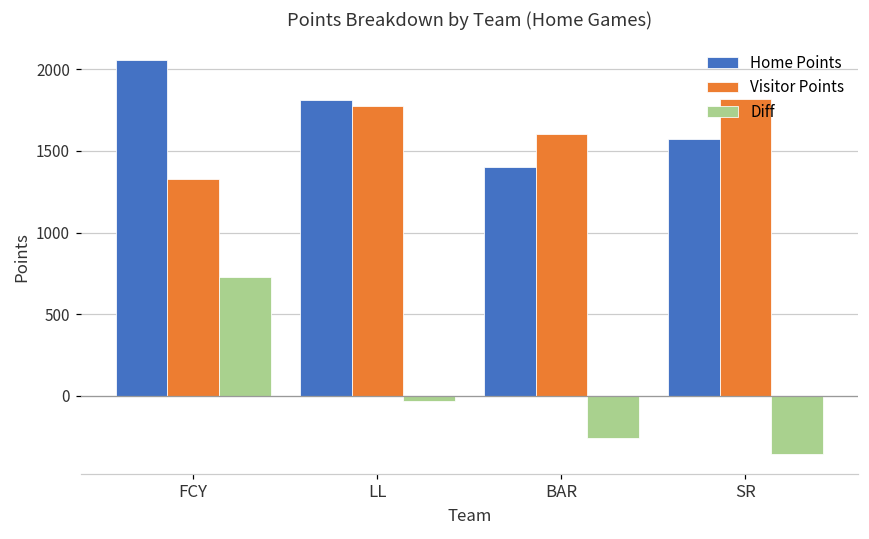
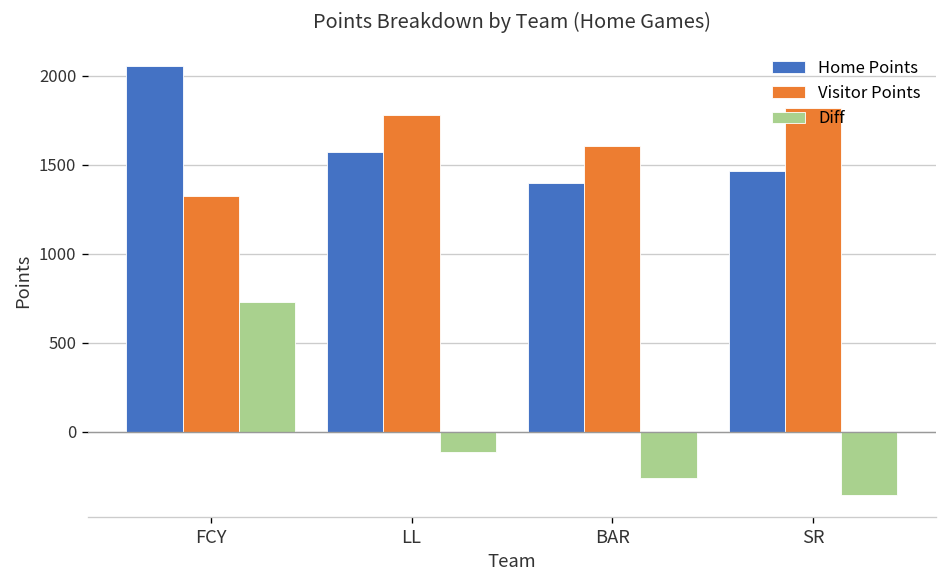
  {
    "Home Points": {
      "FCY": 2050,
-     "LL": 1810,
+     "LL": 1570,
      "BAR": 1400,
-     "SR": 1570
+     "SR": 1460
    },
    "Visitor Points": {
      "FCY": 1330,
      "LL": 1780,
      "BAR": 1610,
      "SR": 1820
    },
    "Diff": {
      "FCY": 730,
-     "LL": -30,
+     "LL": -110,
      "BAR": -260,
      "SR": -360
    }
  }
